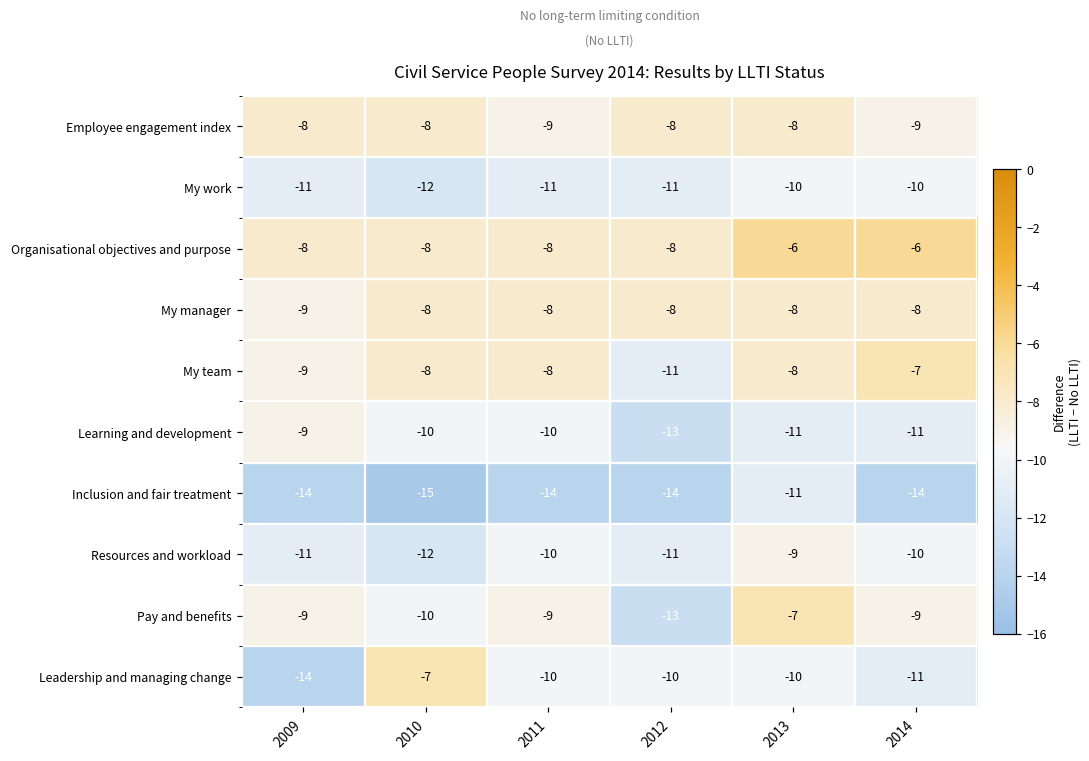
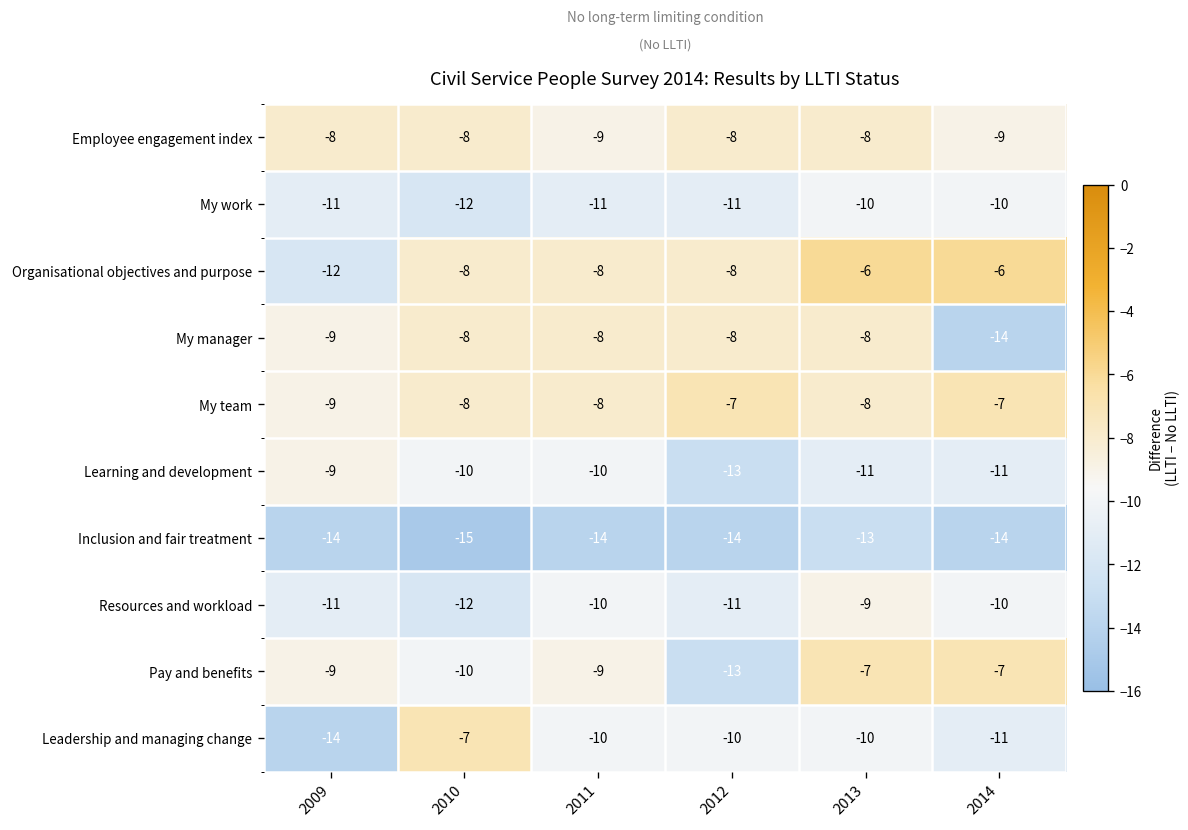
  {
    "Employee engagement index": {
      "2009": -8,
      "2010": -8,
      "2011": -9,
      "2012": -8,
      "2013": -8,
      "2014": -9
    },
    "My work": {
      "2009": -11,
      "2010": -12,
      "2011": -11,
      "2012": -11,
      "2013": -10,
      "2014": -10
    },
    "Organisational objectives and purpose": {
-     "2009": -8,
+     "2009": -12,
      "2010": -8,
      "2011": -8,
      "2012": -8,
      "2013": -6,
      "2014": -6
    },
    "My manager": {
      "2009": -9,
      "2010": -8,
      "2011": -8,
      "2012": -8,
      "2013": -8,
-     "2014": -8
+     "2014": -14
    },
    "My team": {
      "2009": -9,
      "2010": -8,
      "2011": -8,
-     "2012": -11,
+     "2012": -7,
      "2013": -8,
      "2014": -7
    },
    "Learning and development": {
      "2009": -9,
      "2010": -10,
      "2011": -10,
      "2012": -13,
      "2013": -11,
      "2014": -11
    },
    "Inclusion and fair treatment": {
      "2009": -14,
      "2010": -15,
      "2011": -14,
      "2012": -14,
-     "2013": -11,
+     "2013": -13,
      "2014": -14
    },
    "Resources and workload": {
      "2009": -11,
      "2010": -12,
      "2011": -10,
      "2012": -11,
      "2013": -9,
      "2014": -10
    },
    "Pay and benefits": {
      "2009": -9,
      "2010": -10,
      "2011": -9,
      "2012": -13,
      "2013": -7,
-     "2014": -9
+     "2014": -7
    },
    "Leadership and managing change": {
      "2009": -14,
      "2010": -7,
      "2011": -10,
      "2012": -10,
      "2013": -10,
      "2014": -11
    }
  }
